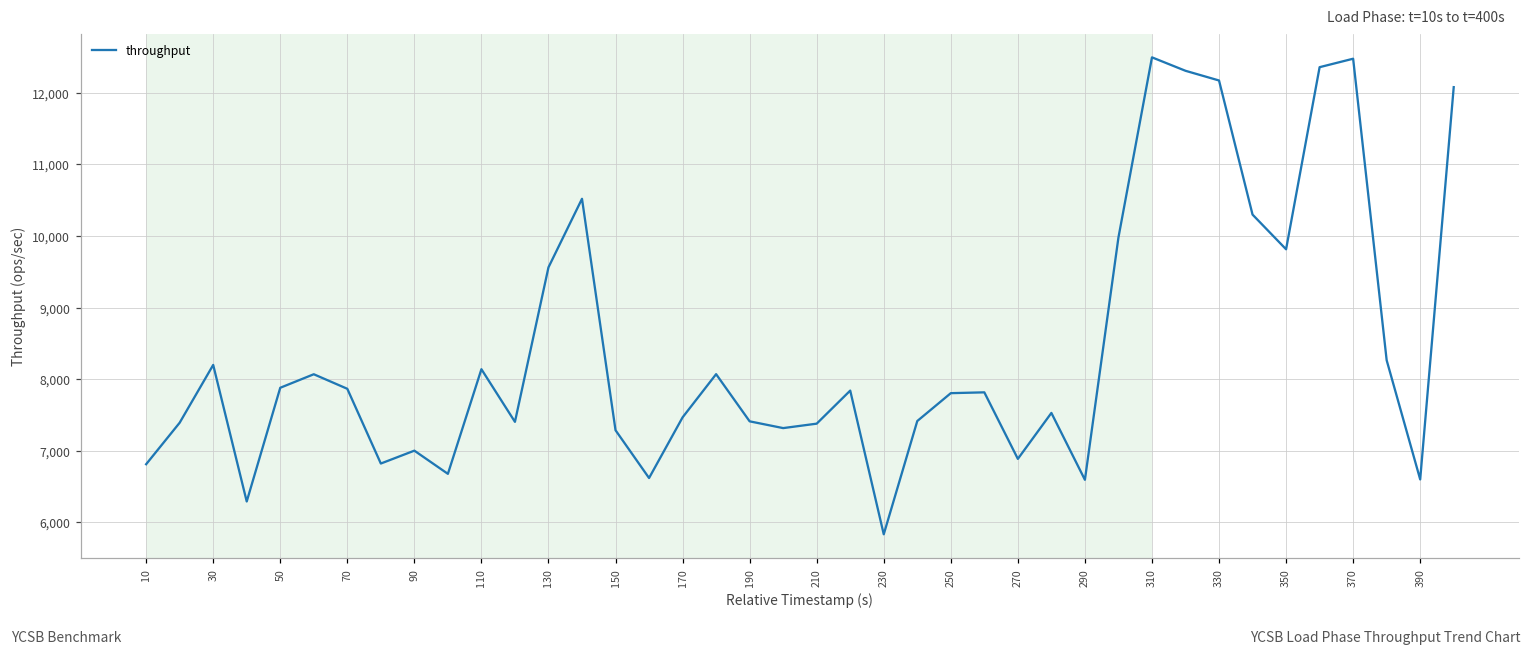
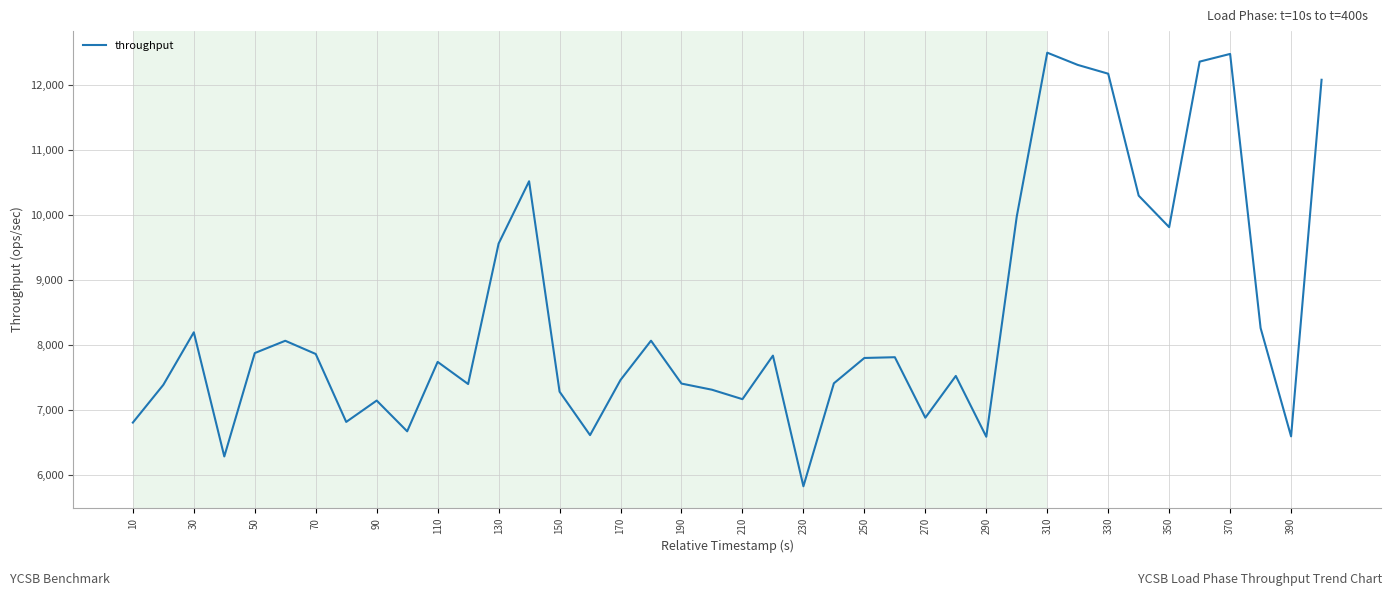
  {
    "10": "6,800",
    "30": "8,200",
    "50": "7,900",
    "70": "7,900",
-   "90": "7,000",
-   "110": "8,100",
+   "90": "7,200",
+   "110": "7,700",
    "130": "9,600",
    "150": "7,300",
    "170": "7,500",
    "190": "7,400",
-   "210": "7,400",
+   "210": "7,200",
    "230": "5,800",
    "250": "7,800",
    "270": "6,900",
    "290": "6,600",
    "310": "12,500",
    "330": "12,200",
    "350": "9,800",
    "370": "12,500",
    "390": "6,600"
  }
